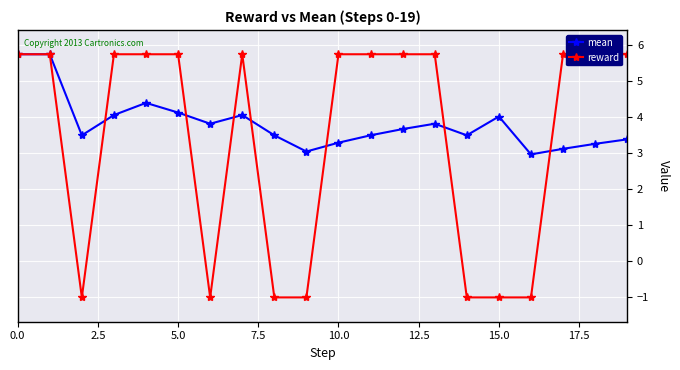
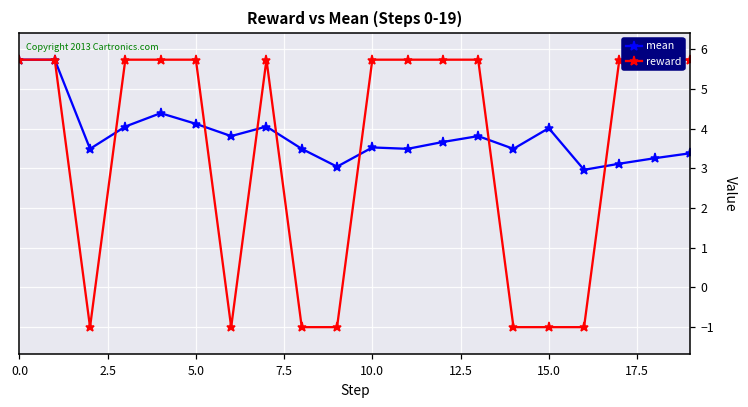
  {
    "mean": {
      "5.0": 4.1,
-     "10.0": 3.3,
+     "10.0": 3.5,
      "15.0": 4.0
    },
    "reward": {
      "5.0": 5.7,
      "10.0": 5.7,
      "15.0": -1.0
    }
  }
